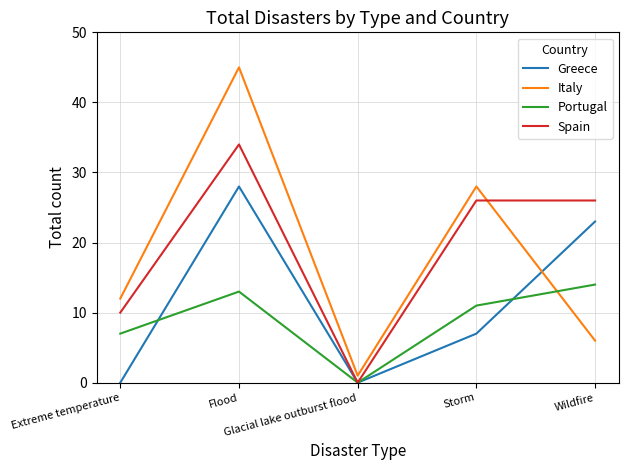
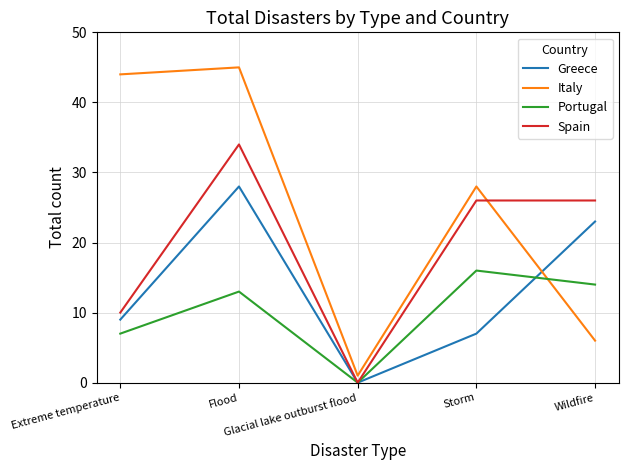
  {
    "Greece": {
-     "Extreme temperature": 0,
+     "Extreme temperature": 9,
      "Flood": 28,
      "Storm": 7,
      "Wildfire": 23
    },
    "Italy": {
-     "Extreme temperature": 12,
+     "Extreme temperature": 44,
      "Flood": 45,
      "Glacial lake outburst flood": 1,
      "Storm": 28,
      "Wildfire": 6
    },
    "Portugal": {
      "Extreme temperature": 7,
      "Flood": 13,
-     "Storm": 11,
+     "Storm": 16,
      "Wildfire": 14
    },
    "Spain": {
      "Extreme temperature": 10,
      "Flood": 34,
      "Storm": 26,
      "Wildfire": 26
    }
  }
